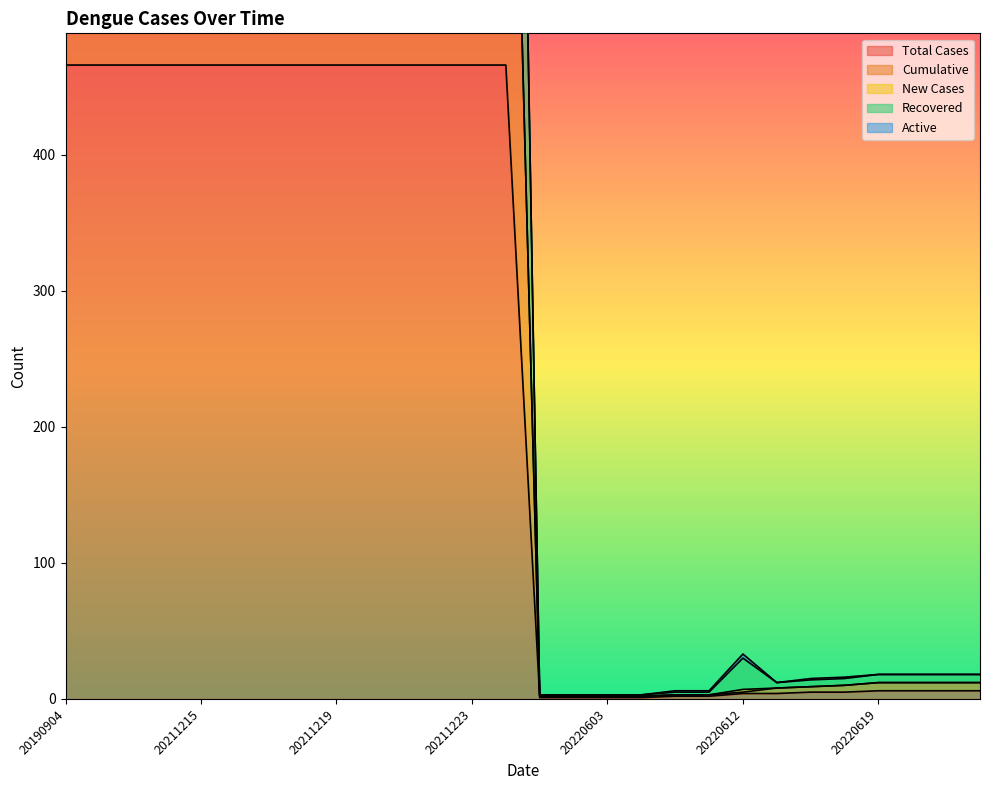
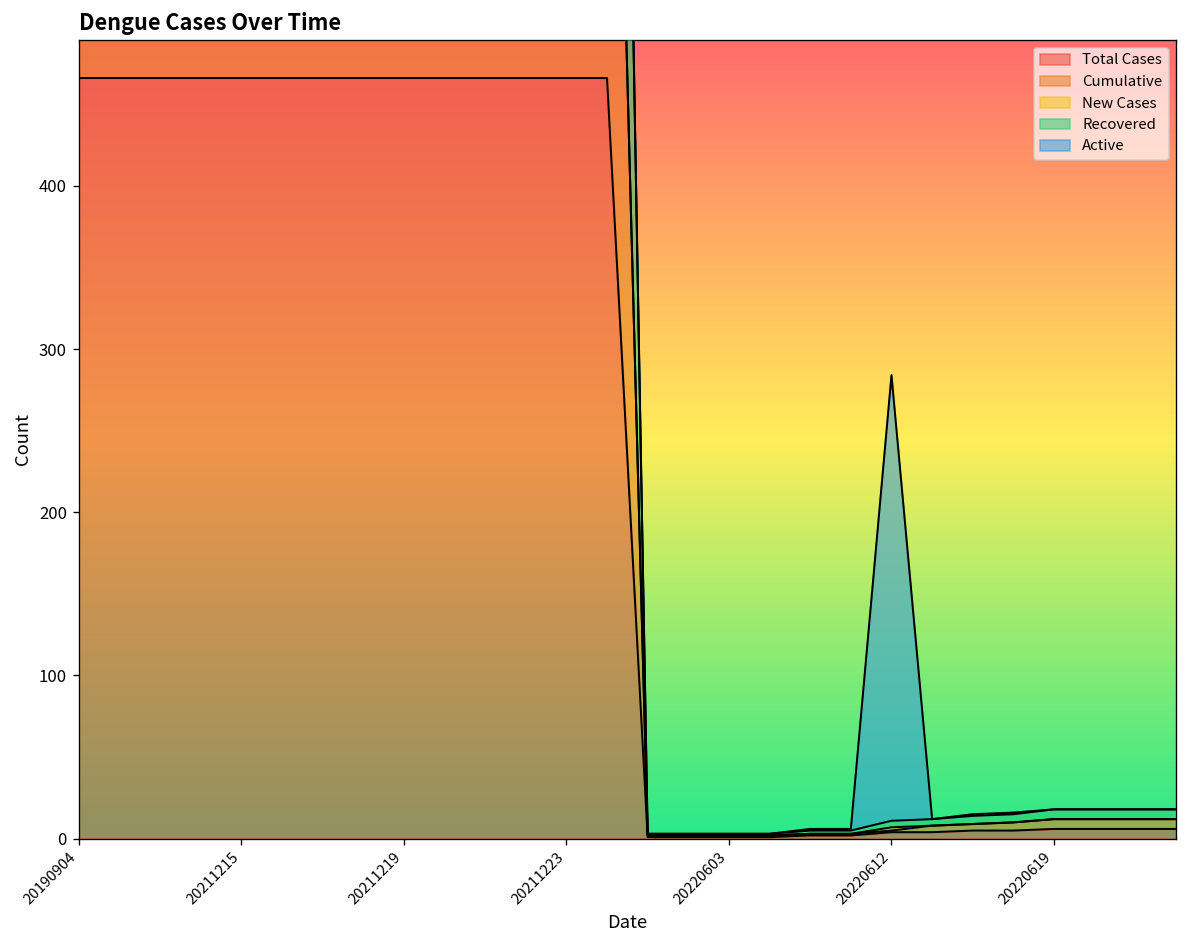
  {
    "New Cases": {
      "20220612": 2
    },
    "Recovered": {
-     "20220612": 23
+     "20220612": 4
    },
    "Active": {
-     "20220612": 3
+     "20220612": 273
    }
  }
